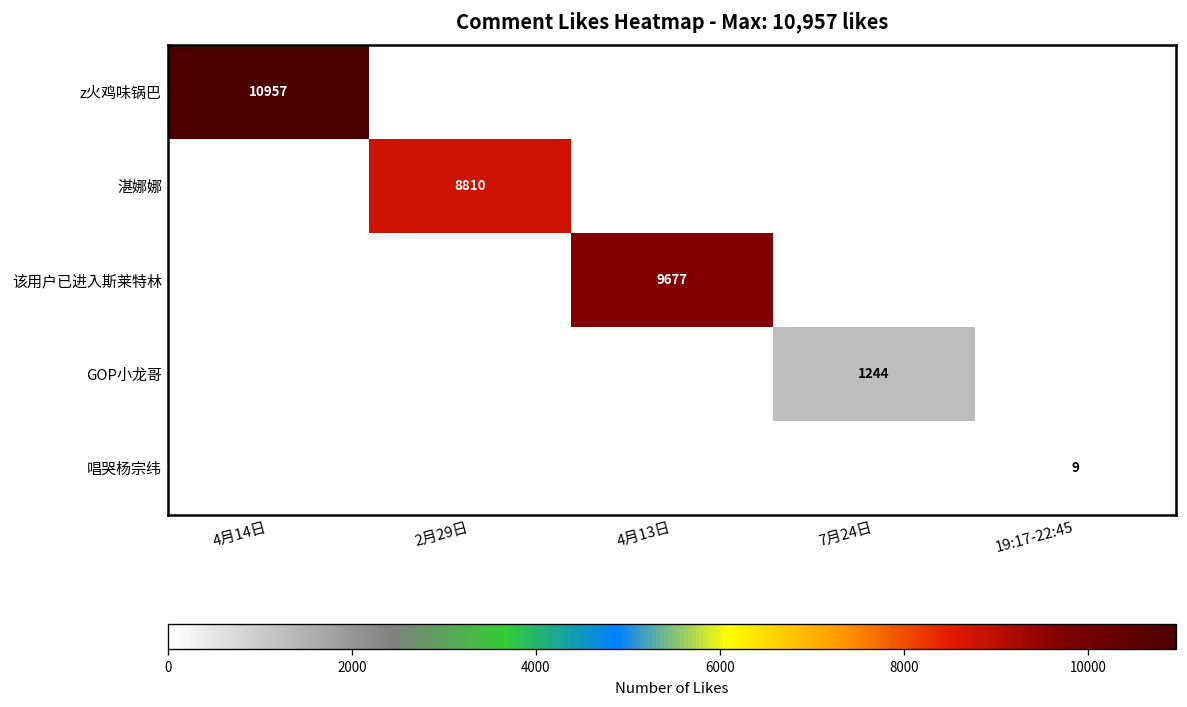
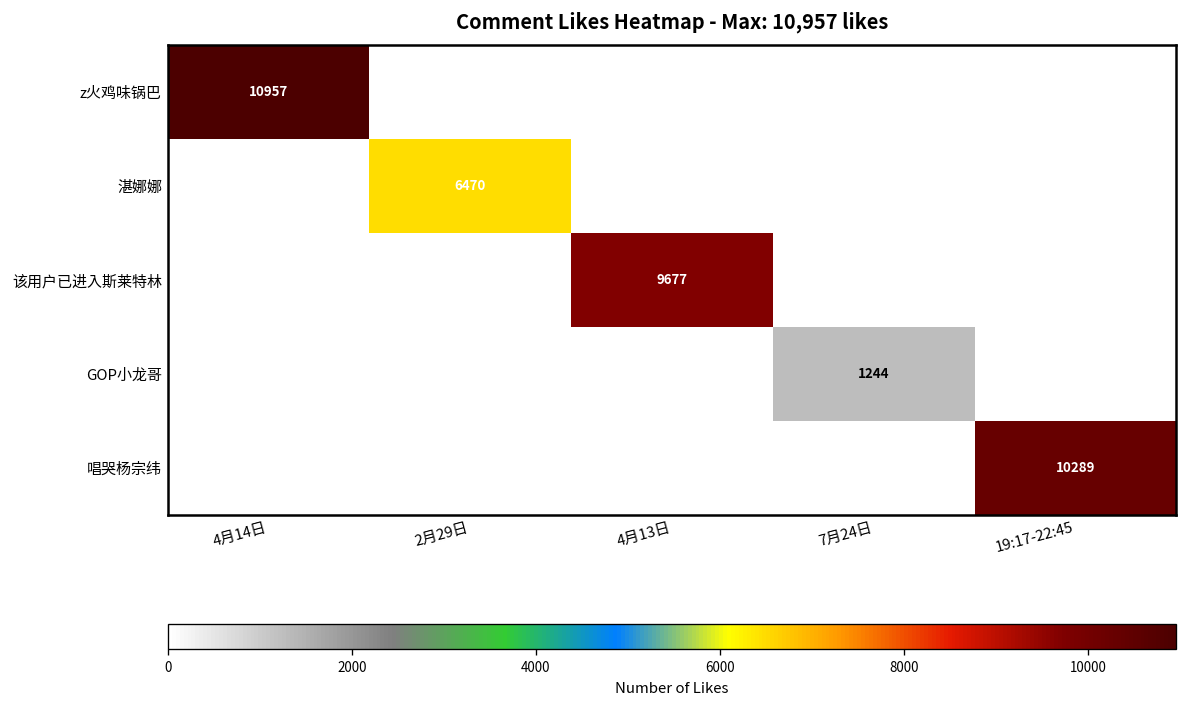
  {
    "z火鸡味锅巴": {
      "4月14日": 10957
    },
    "湛娜娜": {
-     "2月29日": 8810
+     "2月29日": 6470
    },
    "该用户已进入斯莱特林": {
      "4月13日": 9677
    },
    "GOP小龙哥": {
      "7月24日": 1244
    },
    "唱哭杨宗纬": {
-     "19:17-22:45": 9
+     "19:17-22:45": 10289
    }
  }
